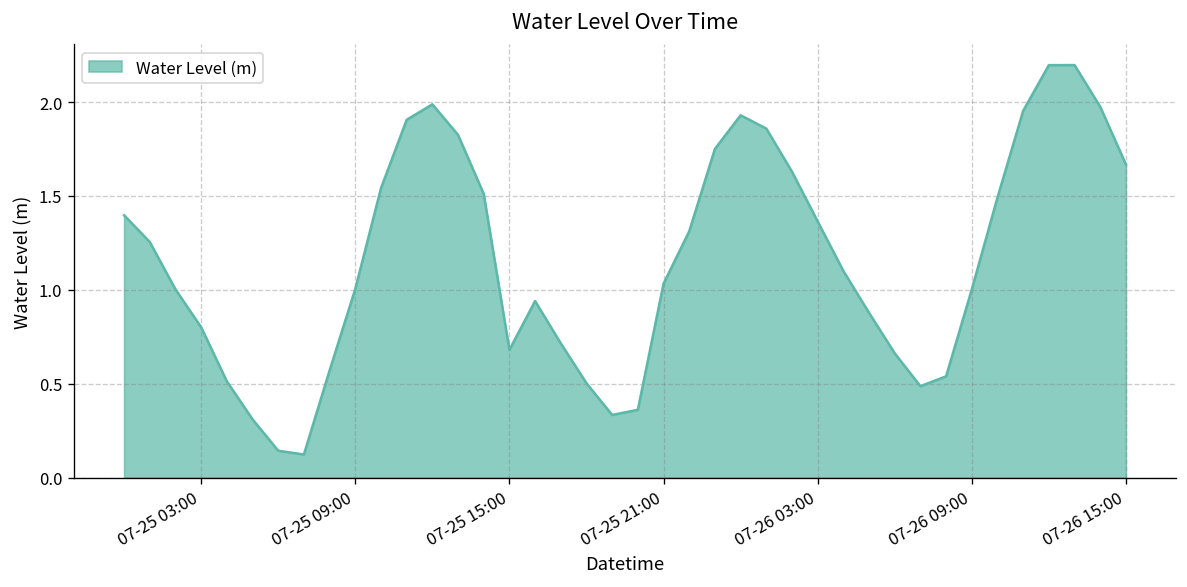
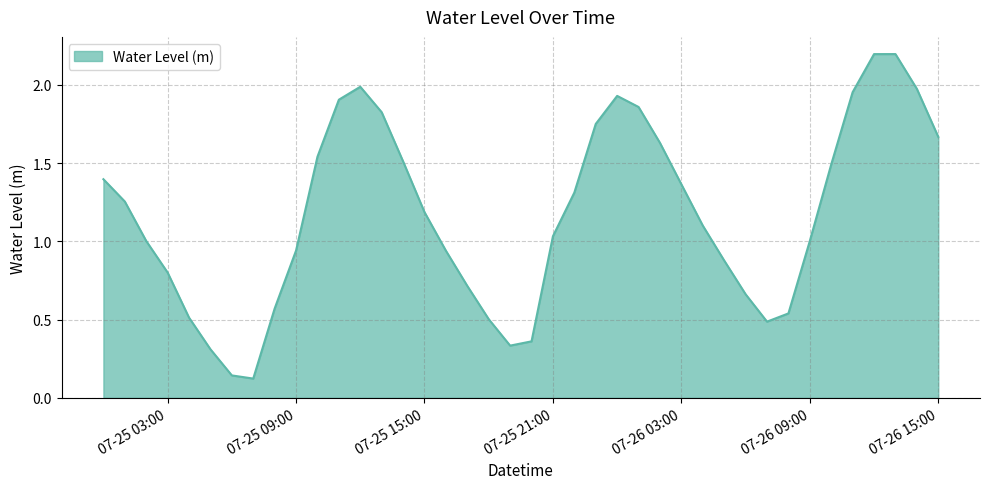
  {
    "07-25 03:00": 0.80,
-   "07-25 09:00": 1.00,
-   "07-25 15:00": 0.68,
+   "07-25 09:00": 0.94,
+   "07-25 15:00": 1.19,
    "07-25 21:00": 1.03,
    "07-26 03:00": 1.36,
    "07-26 09:00": 1.00,
    "07-26 15:00": 1.67
  }
